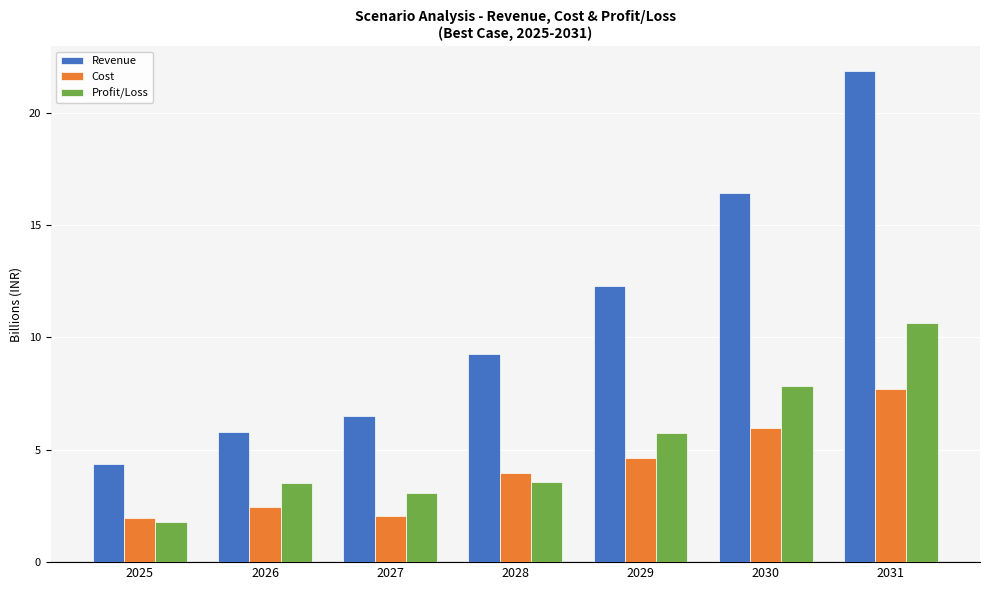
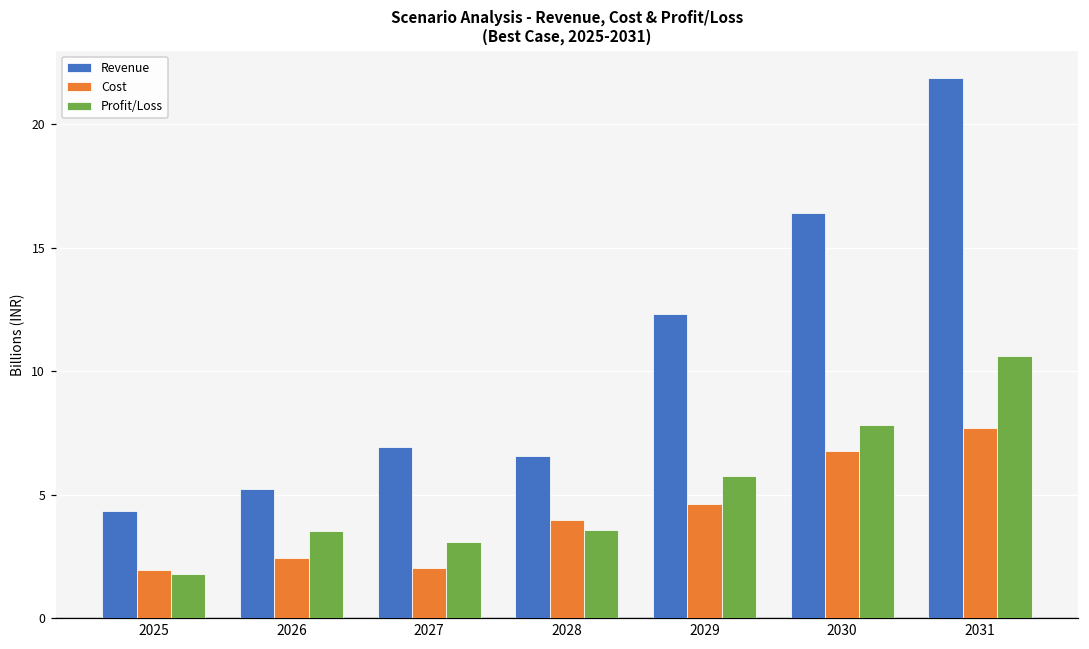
  {
    "Revenue": {
      "2025": 4.4,
-     "2026": 5.8,
-     "2027": 6.5,
-     "2028": 9.3,
+     "2026": 5.2,
+     "2027": 6.9,
+     "2028": 6.6,
      "2029": 12.3,
      "2030": 16.4,
      "2031": 21.9
    },
    "Cost": {
      "2025": 2.0,
      "2026": 2.5,
      "2027": 2.0,
      "2028": 4.0,
      "2029": 4.6,
-     "2030": 6.0,
+     "2030": 6.8,
      "2031": 7.7
    },
    "Profit/Loss": {
      "2025": 1.8,
      "2026": 3.5,
      "2027": 3.1,
      "2028": 3.6,
      "2029": 5.8,
      "2030": 7.8,
      "2031": 10.6
    }
  }
